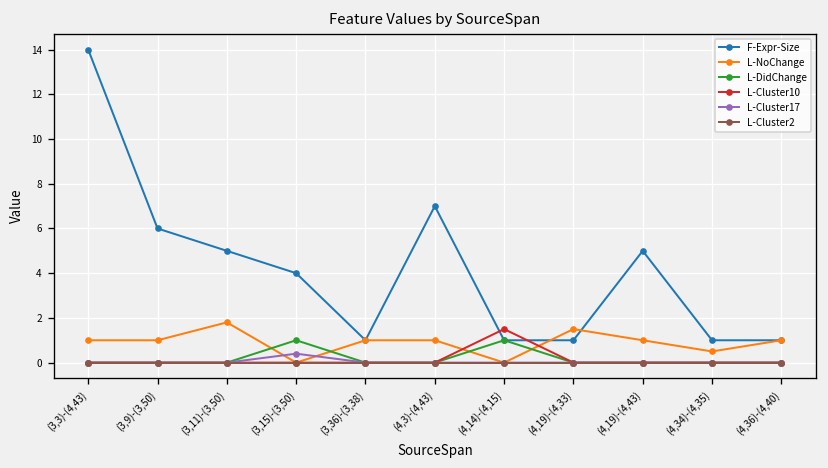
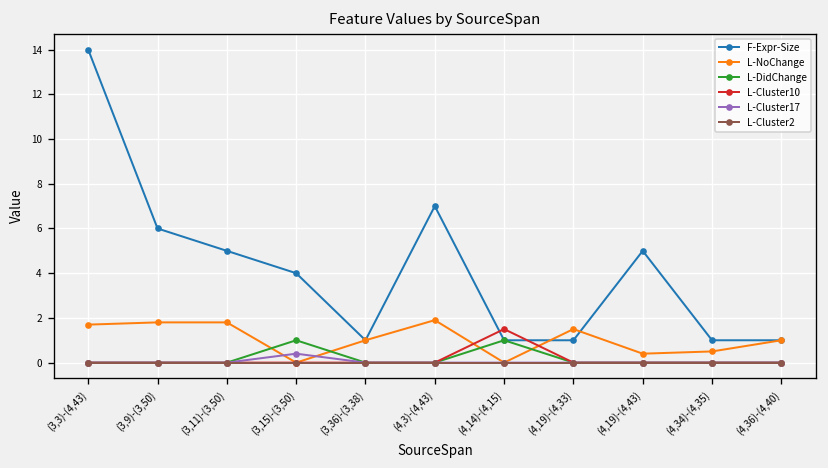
  {
    "F-Expr-Size": {
      "(3,3)-(4,43)": 14.0,
      "(3,9)-(3,50)": 6.0,
      "(3,11)-(3,50)": 5.0,
      "(3,15)-(3,50)": 4.0,
      "(4,3)-(4,43)": 7.0,
      "(4,19)-(4,33)": 1.0,
      "(4,19)-(4,43)": 5.0,
      "(4,34)-(4,35)": 1.0
    },
    "L-NoChange": {
-     "(3,3)-(4,43)": 1.0,
-     "(3,9)-(3,50)": 1.0,
+     "(3,3)-(4,43)": 1.7,
+     "(3,9)-(3,50)": 1.8,
      "(3,11)-(3,50)": 1.8,
-     "(4,3)-(4,43)": 1.0,
+     "(4,3)-(4,43)": 1.9,
      "(4,19)-(4,33)": 1.5,
-     "(4,19)-(4,43)": 1.0,
+     "(4,19)-(4,43)": 0.4,
      "(4,34)-(4,35)": 0.5
    },
    "L-DidChange": {
      "(3,15)-(3,50)": 1.0
    },
    "L-Cluster10": {
      "(4,14)-(4,15)": 1.5
    },
    "L-Cluster17": {
      "(3,15)-(3,50)": 0.4
    }
  }
